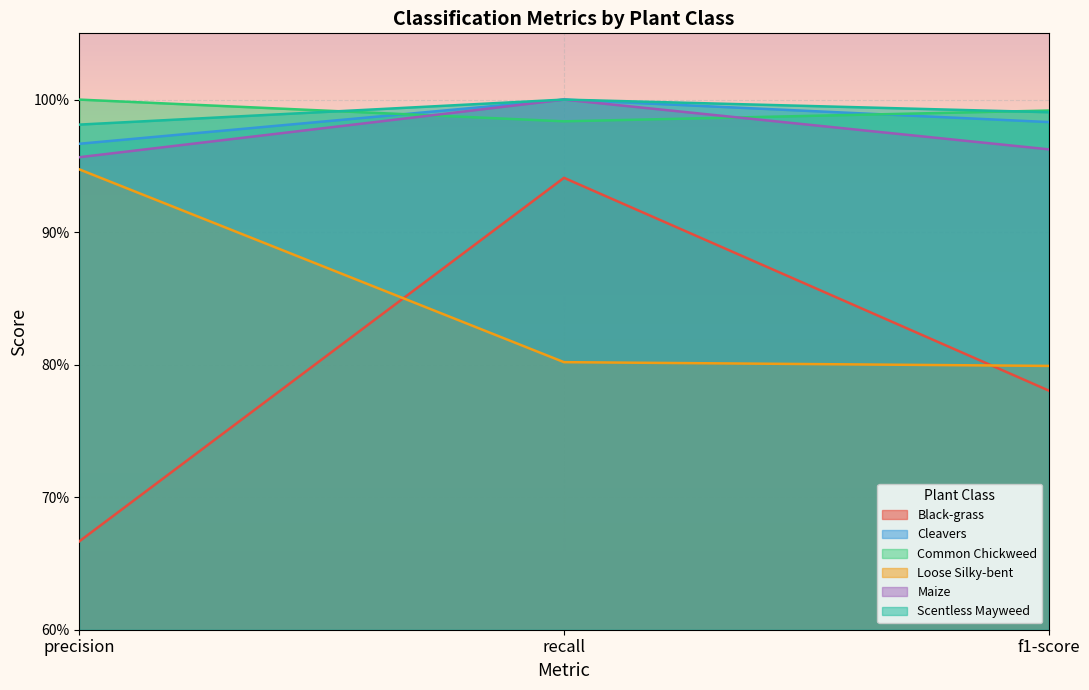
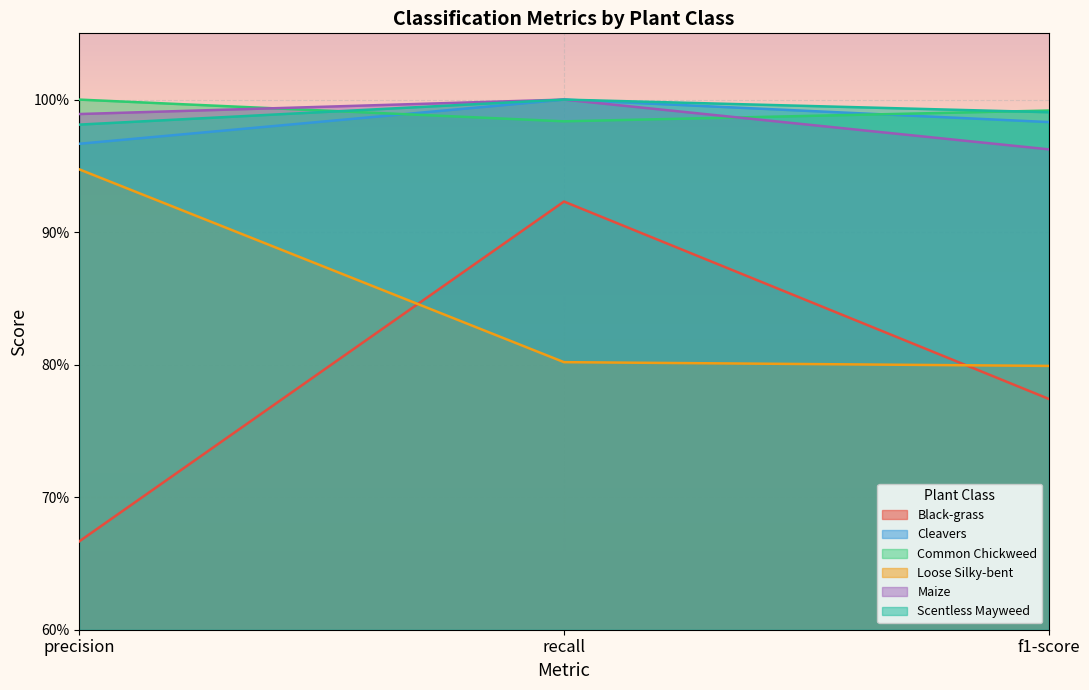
  {
    "Black-grass": {
      "precision": "66.7%",
-     "recall": "94.1%",
-     "f1-score": "78.0%"
+     "recall": "92.3%",
+     "f1-score": "77.4%"
    },
    "Loose Silky-bent": {
      "precision": "94.7%",
      "recall": "80.2%",
      "f1-score": "79.9%"
    },
    "Maize": {
-     "precision": "95.7%",
+     "precision": "98.9%",
      "f1-score": "96.2%"
    }
  }
